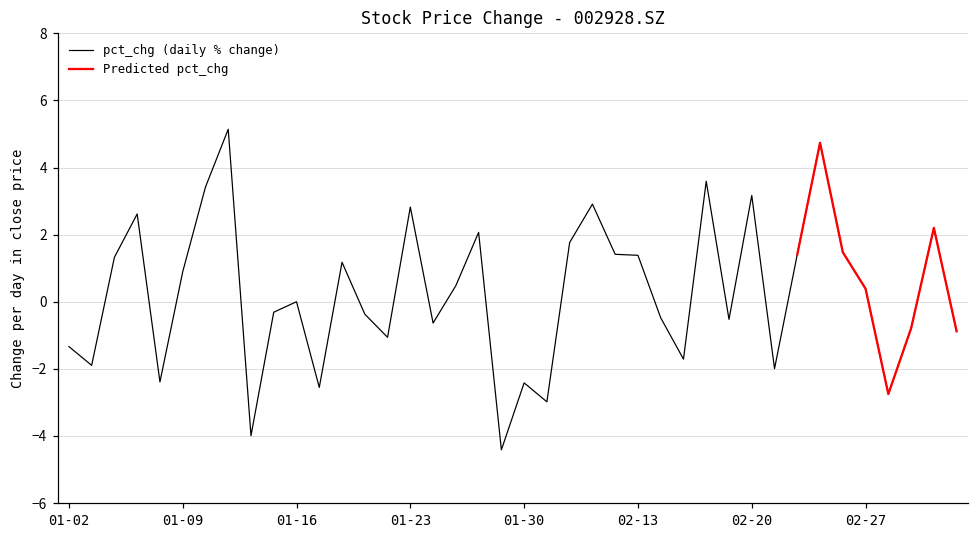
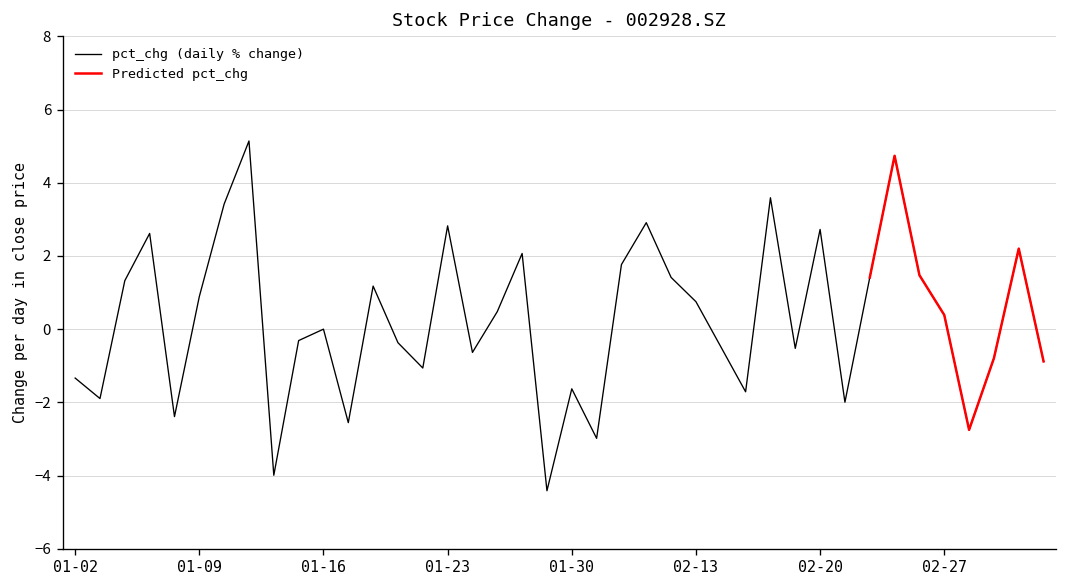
  {
    "pct_chg (daily % change)": {
      "01-02": -1.3,
      "01-09": 0.9,
      "01-16": 0.0,
      "01-23": 2.8,
-     "01-30": -2.4,
-     "02-13": 1.4,
-     "02-20": 3.2
+     "01-30": -1.6,
+     "02-13": 0.8,
+     "02-20": 2.7
    }
  }
